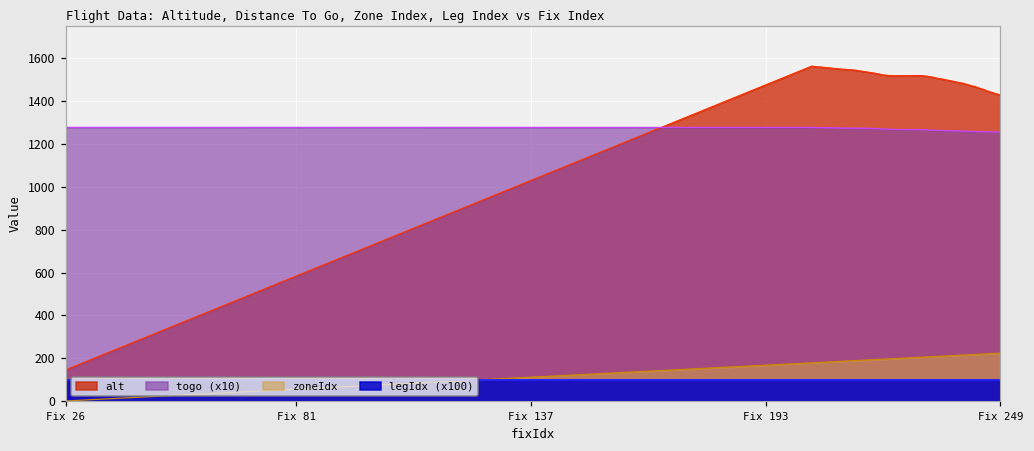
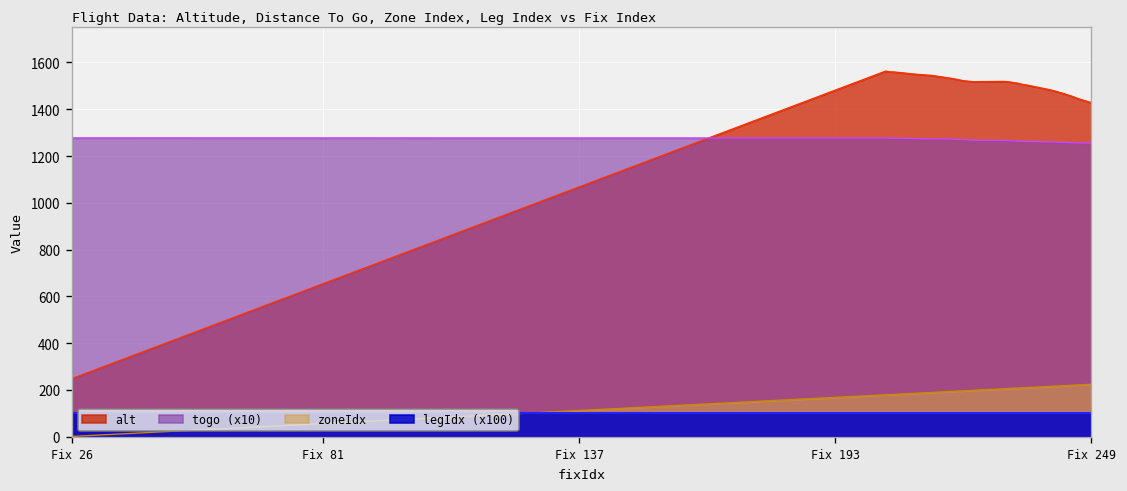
  {
    "alt": {
-     "Fix 26": 150,
+     "Fix 26": 250,
      "Fix 249": 1430
    },
    "togo (x10)": {
      "Fix 26": 1280,
      "Fix 249": 1260
    },
    "zoneIdx": {
      "Fix 26": 0,
      "Fix 249": 220
    },
    "legIdx (x100)": {
      "Fix 26": 100,
      "Fix 249": 100
    }
  }
